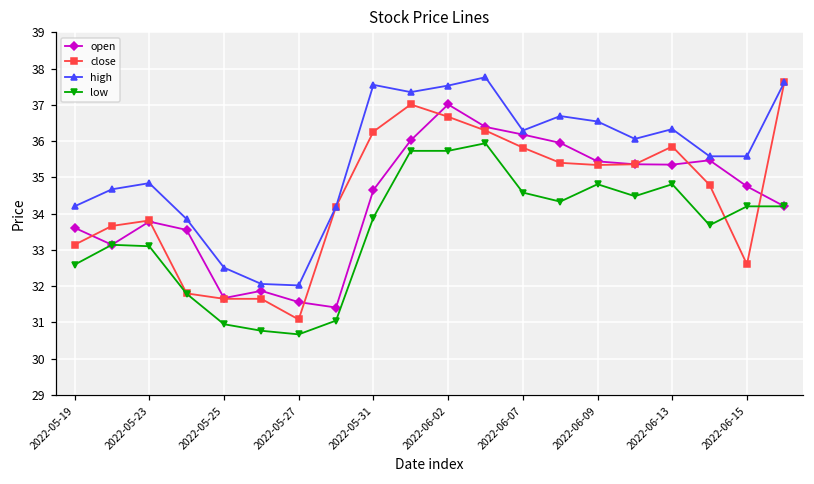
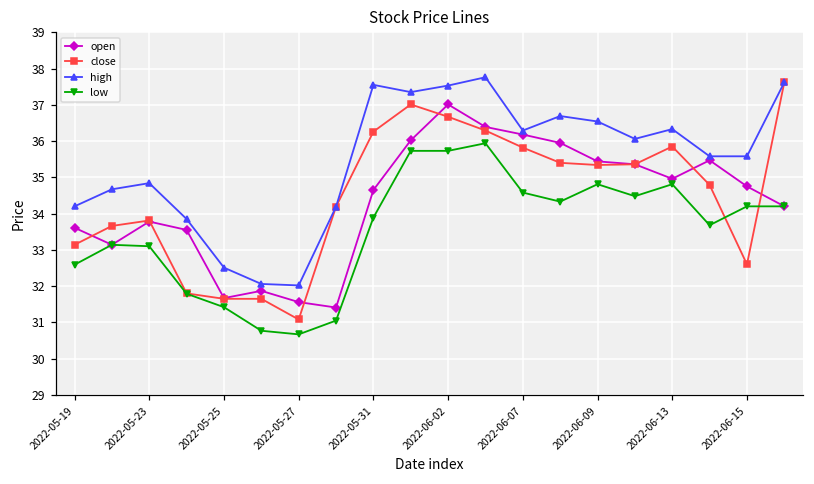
  {
    "open": {
      "2022-05-19": 33.6,
      "2022-05-27": 31.6,
      "2022-05-31": 34.7,
      "2022-06-02": 37.0,
      "2022-06-07": 36.2,
      "2022-06-09": 35.4,
-     "2022-06-13": 35.4,
+     "2022-06-13": 35.0,
      "2022-06-15": 34.8
    },
    "close": {
      "2022-05-19": 33.1,
      "2022-05-27": 31.1,
      "2022-05-31": 36.3,
      "2022-06-02": 36.7,
      "2022-06-07": 35.8,
      "2022-06-09": 35.3,
      "2022-06-13": 35.9,
      "2022-06-15": 32.6
    },
    "high": {
      "2022-05-19": 34.2,
      "2022-05-23": 34.8,
      "2022-05-25": 32.5,
      "2022-05-27": 32.0,
      "2022-05-31": 37.6,
      "2022-06-02": 37.5,
      "2022-06-07": 36.3,
      "2022-06-09": 36.5,
      "2022-06-13": 36.3,
      "2022-06-15": 35.6
    },
    "low": {
      "2022-05-19": 32.6,
      "2022-05-23": 33.1,
-     "2022-05-25": 31.0,
+     "2022-05-25": 31.4,
      "2022-05-27": 30.7,
      "2022-05-31": 33.9,
      "2022-06-02": 35.7,
      "2022-06-07": 34.6,
      "2022-06-09": 34.8,
      "2022-06-13": 34.8,
      "2022-06-15": 34.2
    }
  }
